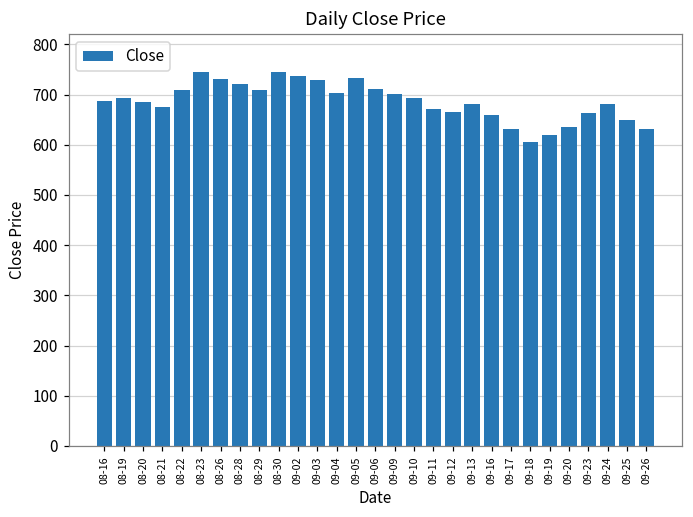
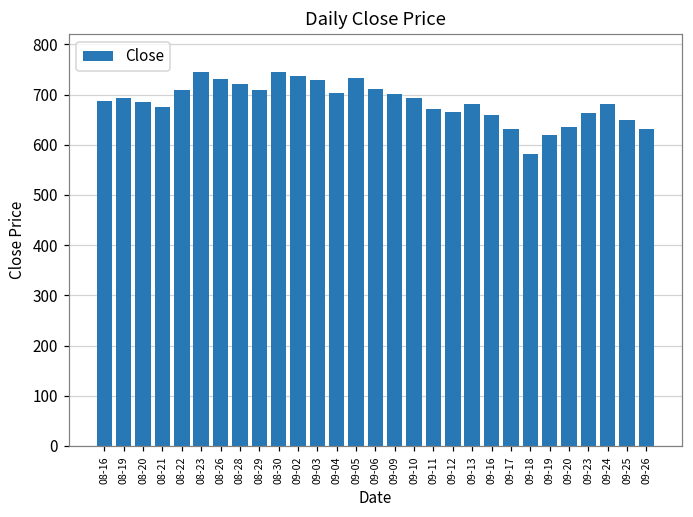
  {
    "08-16": 690,
    "08-19": 690,
    "08-20": 690,
    "08-21": 680,
    "08-22": 710,
    "08-23": 750,
    "08-26": 730,
    "08-28": 720,
    "08-29": 710,
    "08-30": 740,
    "09-02": 740,
    "09-03": 730,
    "09-04": 700,
    "09-05": 730,
    "09-06": 710,
    "09-09": 700,
    "09-10": 690,
    "09-11": 670,
    "09-12": 670,
    "09-13": 680,
    "09-16": 660,
    "09-17": 630,
-   "09-18": 610,
+   "09-18": 580,
    "09-19": 620,
    "09-20": 640,
    "09-23": 660,
    "09-24": 680,
    "09-25": 650,
    "09-26": 630
  }
